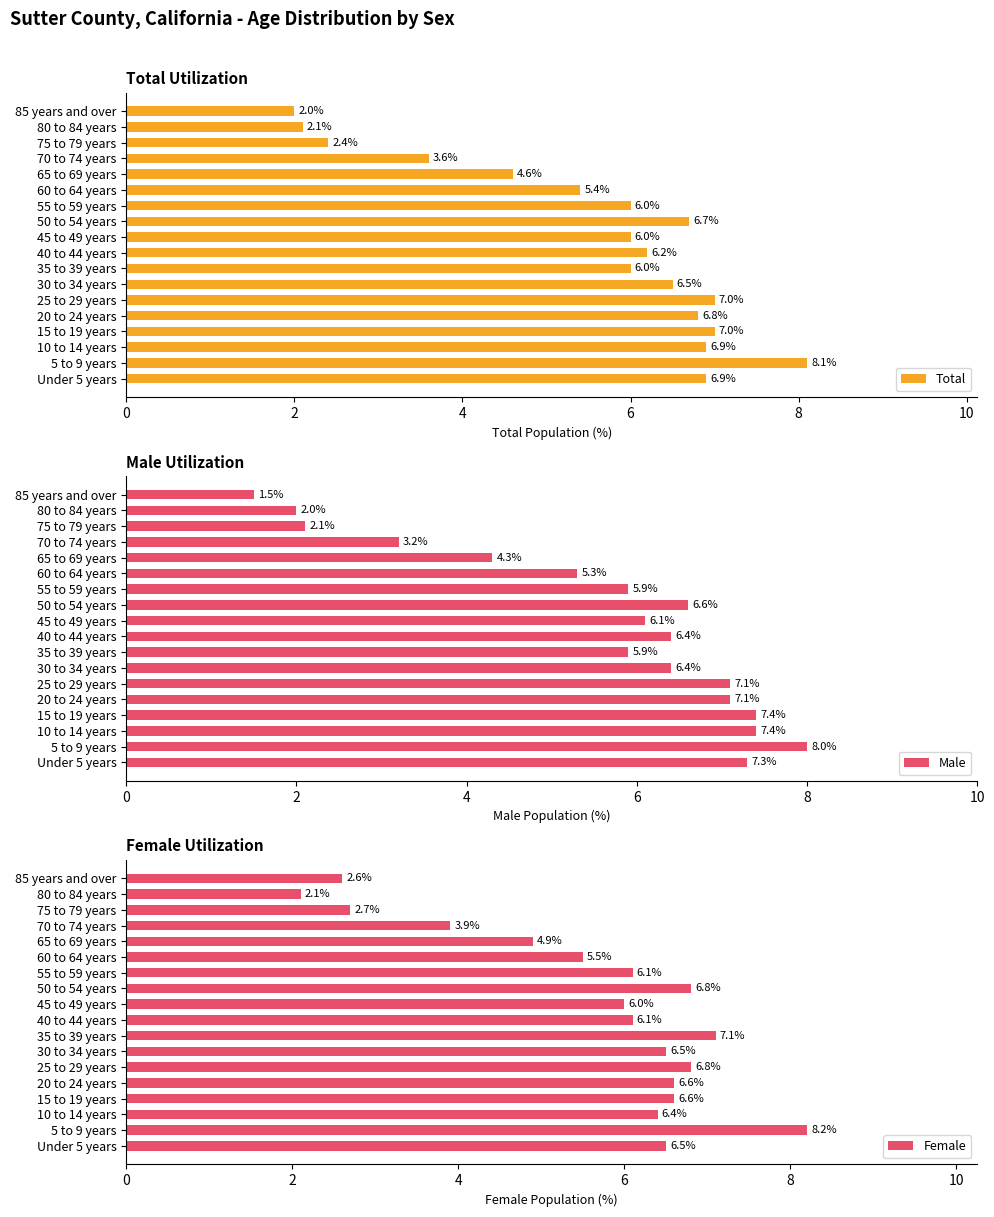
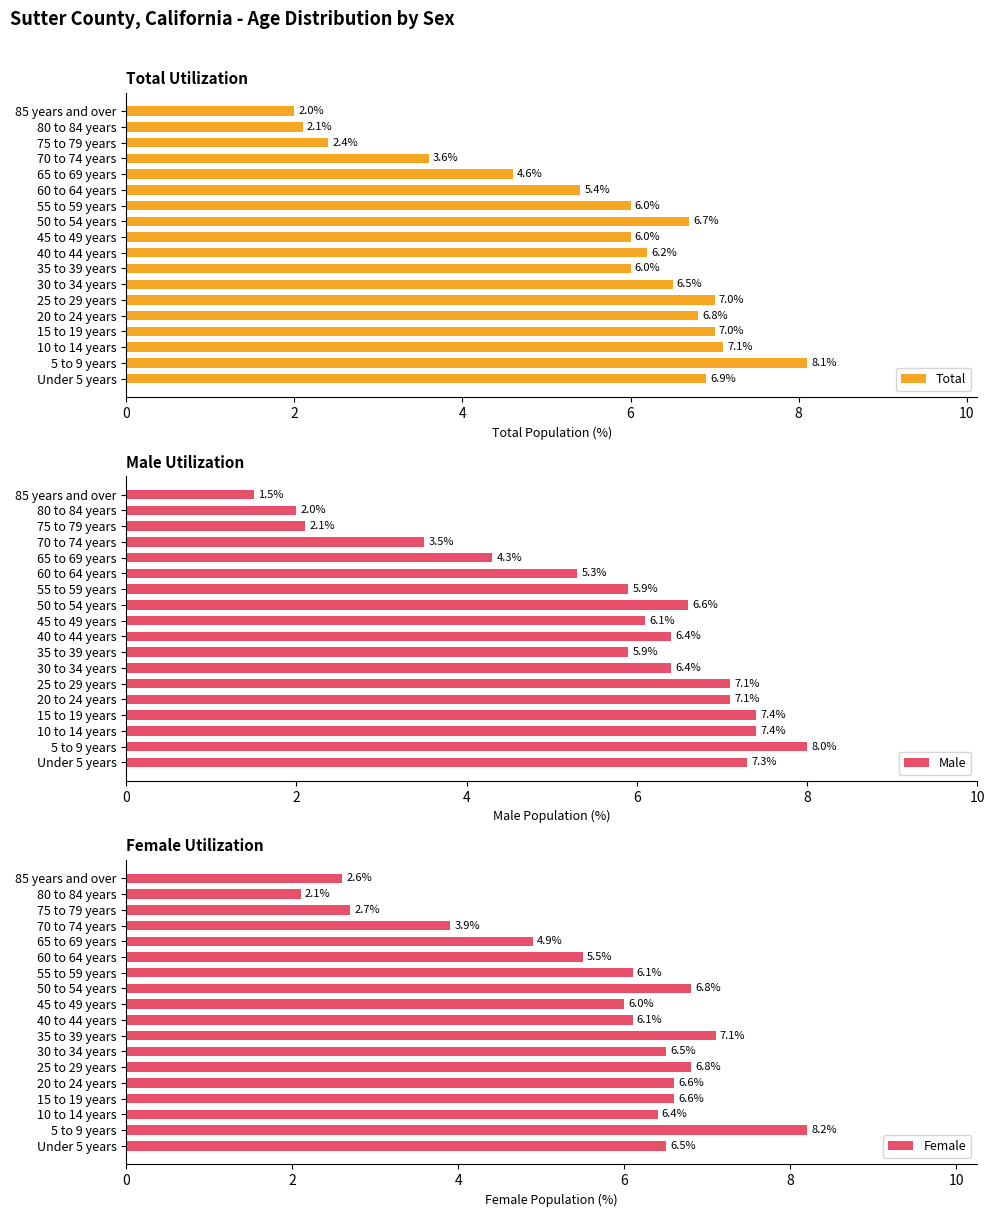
  {
    "Total Utilization": {
      "85 years and over": "2.0%",
      "80 to 84 years": "2.1%",
      "75 to 79 years": "2.4%",
      "70 to 74 years": "3.6%",
      "65 to 69 years": "4.6%",
      "60 to 64 years": "5.4%",
      "55 to 59 years": "6.0%",
      "50 to 54 years": "6.7%",
      "45 to 49 years": "6.0%",
      "40 to 44 years": "6.2%",
      "35 to 39 years": "6.0%",
      "30 to 34 years": "6.5%",
      "25 to 29 years": "7.0%",
      "20 to 24 years": "6.8%",
      "15 to 19 years": "7.0%",
-     "10 to 14 years": "6.9%",
+     "10 to 14 years": "7.1%",
      "5 to 9 years": "8.1%",
      "Under 5 years": "6.9%"
    },
    "Male Utilization": {
      "85 years and over": "1.5%",
      "80 to 84 years": "2.0%",
      "75 to 79 years": "2.1%",
-     "70 to 74 years": "3.2%",
+     "70 to 74 years": "3.5%",
      "65 to 69 years": "4.3%",
      "60 to 64 years": "5.3%",
      "55 to 59 years": "5.9%",
      "50 to 54 years": "6.6%",
      "45 to 49 years": "6.1%",
      "40 to 44 years": "6.4%",
      "35 to 39 years": "5.9%",
      "30 to 34 years": "6.4%",
      "25 to 29 years": "7.1%",
      "20 to 24 years": "7.1%",
      "15 to 19 years": "7.4%",
      "10 to 14 years": "7.4%",
      "5 to 9 years": "8.0%",
      "Under 5 years": "7.3%"
    },
    "Female Utilization": {
      "85 years and over": "2.6%",
      "80 to 84 years": "2.1%",
      "75 to 79 years": "2.7%",
      "70 to 74 years": "3.9%",
      "65 to 69 years": "4.9%",
      "60 to 64 years": "5.5%",
      "55 to 59 years": "6.1%",
      "50 to 54 years": "6.8%",
      "45 to 49 years": "6.0%",
      "40 to 44 years": "6.1%",
      "35 to 39 years": "7.1%",
      "30 to 34 years": "6.5%",
      "25 to 29 years": "6.8%",
      "20 to 24 years": "6.6%",
      "15 to 19 years": "6.6%",
      "10 to 14 years": "6.4%",
      "5 to 9 years": "8.2%",
      "Under 5 years": "6.5%"
    }
  }
